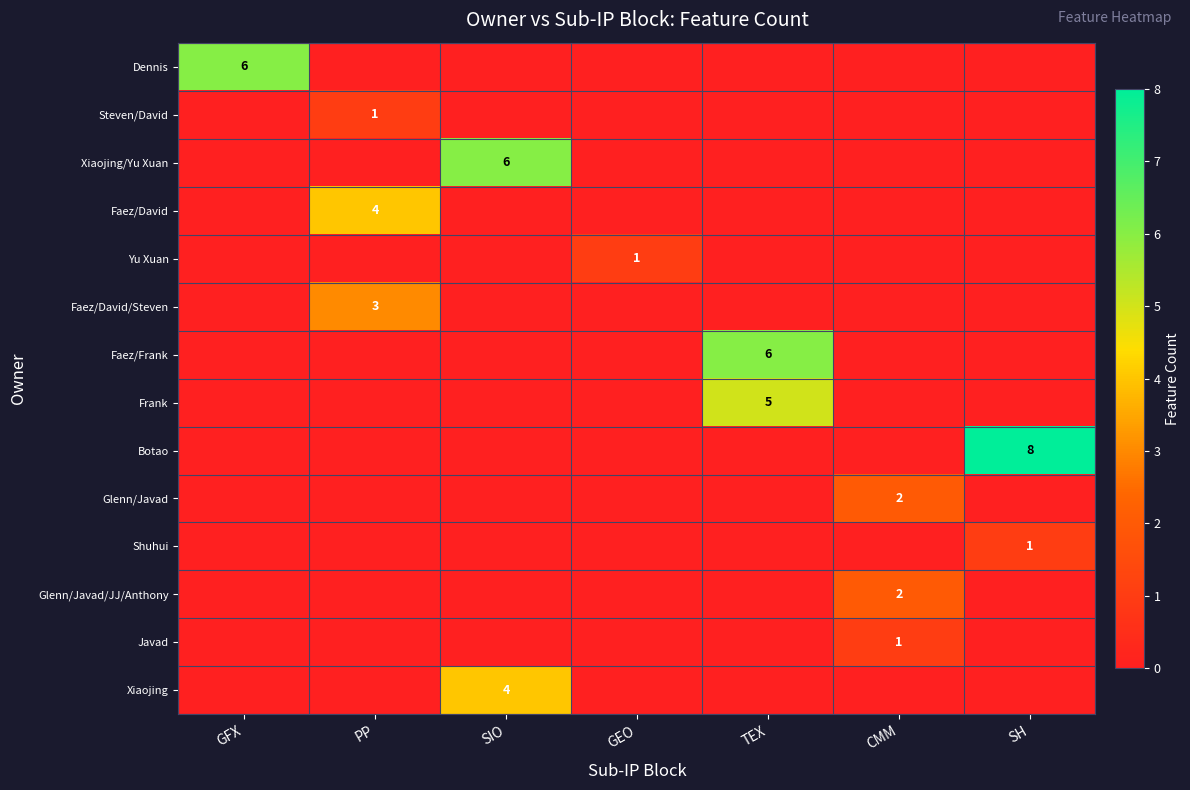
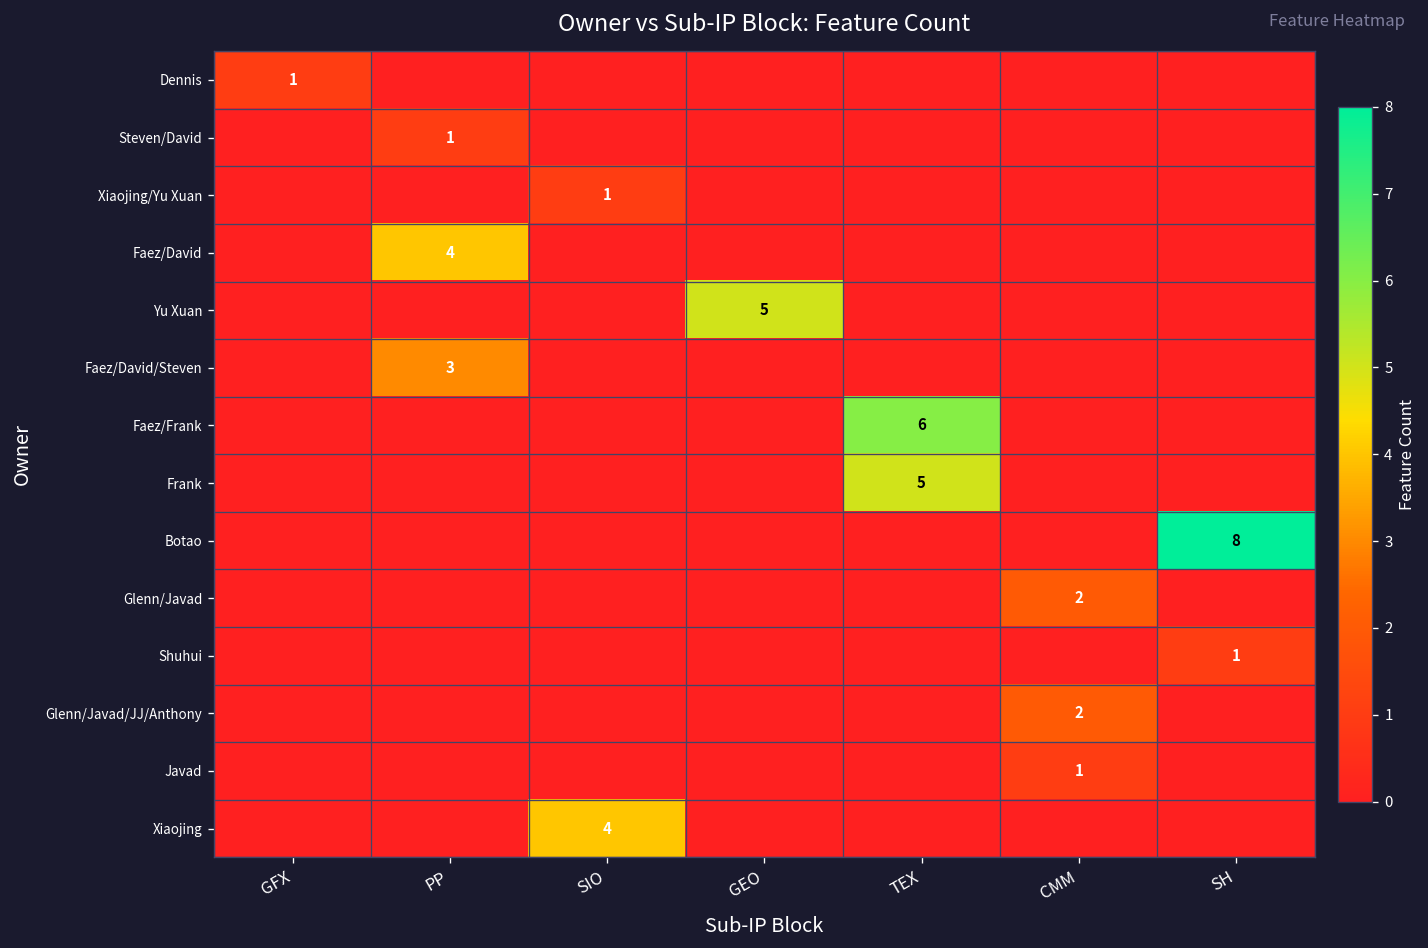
  {
    "Dennis": {
-     "GFX": 6
+     "GFX": 1
    },
    "Steven/David": {
      "PP": 1
    },
    "Xiaojing/Yu Xuan": {
-     "SIO": 6
+     "SIO": 1
    },
    "Faez/David": {
      "PP": 4
    },
    "Yu Xuan": {
-     "GEO": 1
+     "GEO": 5
    },
    "Faez/David/Steven": {
      "PP": 3
    },
    "Faez/Frank": {
      "TEX": 6
    },
    "Frank": {
      "TEX": 5
    },
    "Botao": {
      "SH": 8
    },
    "Glenn/Javad": {
      "CMM": 2
    },
    "Shuhui": {
      "SH": 1
    },
    "Glenn/Javad/JJ/Anthony": {
      "CMM": 2
    },
    "Javad": {
      "CMM": 1
    },
    "Xiaojing": {
      "SIO": 4
    }
  }
